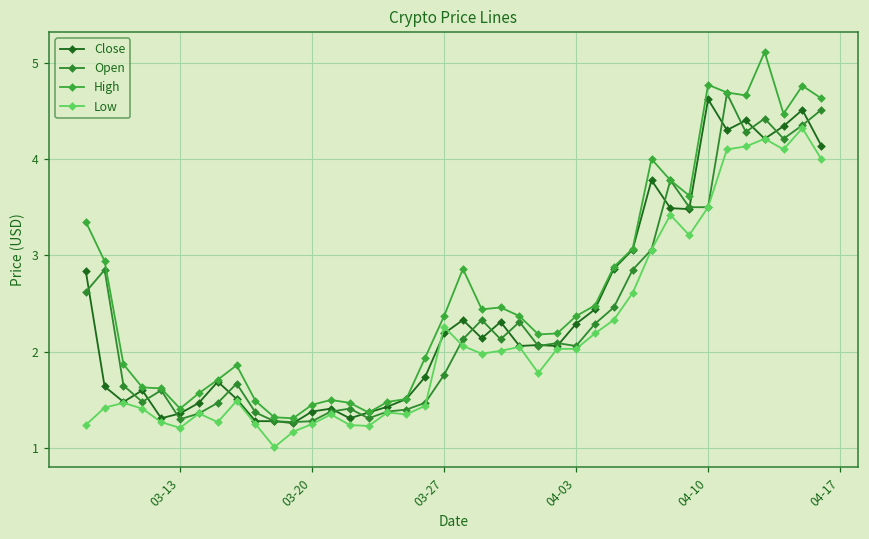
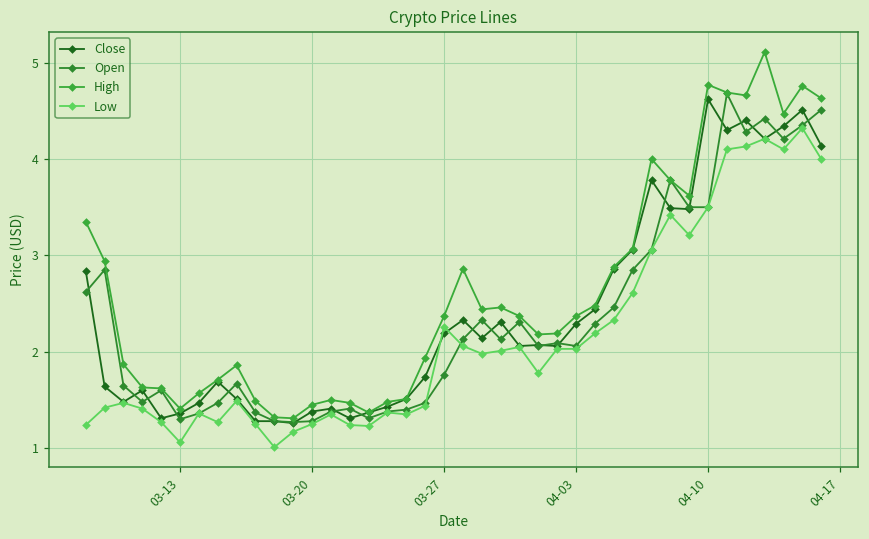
  {
    "Low": {
-     "03-13": 1.2,
+     "03-13": 1.1,
      "03-20": 1.3,
      "03-27": 2.3,
      "04-03": 2.0
    }
  }
